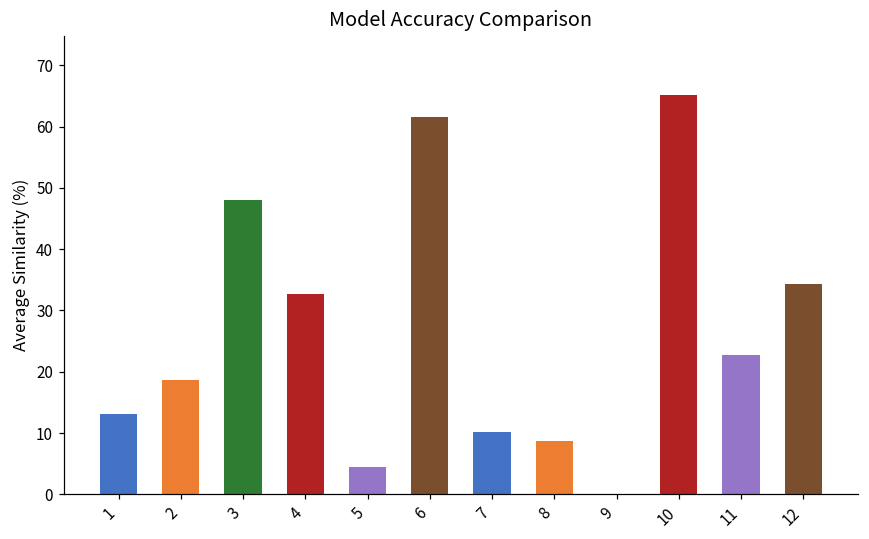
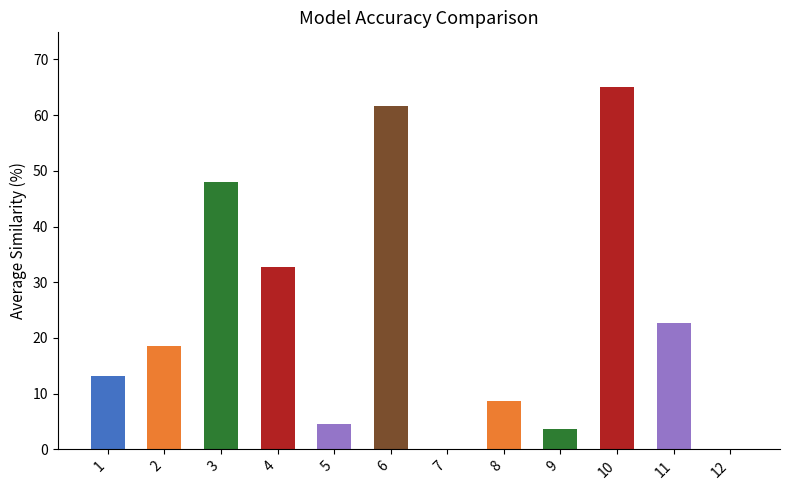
  {
    "1": 13,
    "2": 19,
    "3": 48,
    "4": 33,
    "5": 4,
    "6": 62,
-   "7": 10,
+   "7": 0,
    "8": 9,
-   "9": 0,
+   "9": 4,
    "10": 65,
    "11": 23,
-   "12": 34
+   "12": 0
  }
